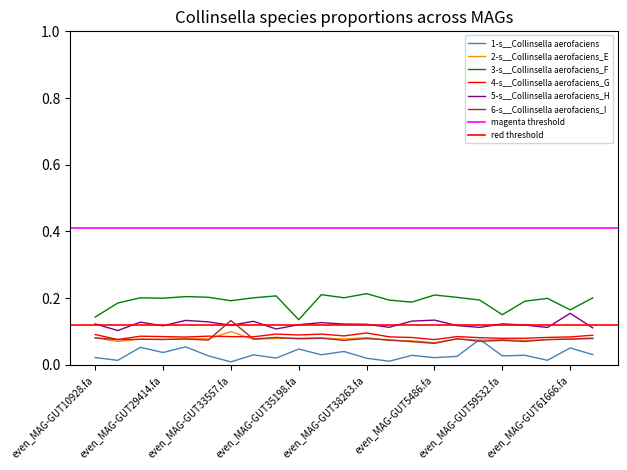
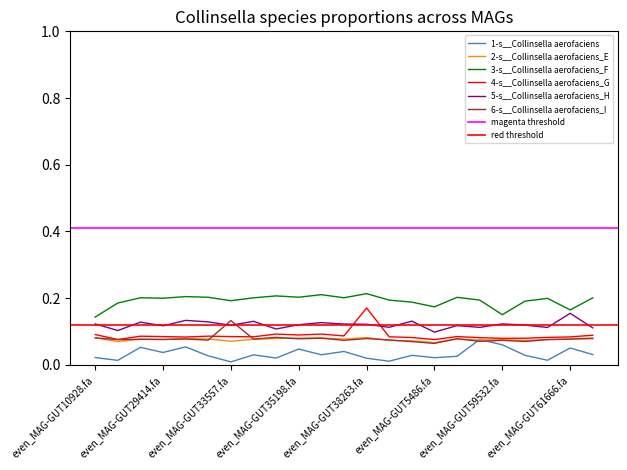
  {
    "1-s__Collinsella aerofaciens": {
      "even_MAG-GUT10928.fa": 0.02,
      "even_MAG-GUT29414.fa": 0.04,
      "even_MAG-GUT33557.fa": 0.01,
      "even_MAG-GUT35198.fa": 0.05,
      "even_MAG-GUT38263.fa": 0.02,
      "even_MAG-GUT5486.fa": 0.02,
-     "even_MAG-GUT59532.fa": 0.03,
+     "even_MAG-GUT59532.fa": 0.06,
      "even_MAG-GUT61666.fa": 0.05
    },
    "2-s__Collinsella aerofaciens_E": {
-     "even_MAG-GUT33557.fa": 0.10
+     "even_MAG-GUT33557.fa": 0.07
    },
    "3-s__Collinsella aerofaciens_F": {
      "even_MAG-GUT10928.fa": 0.14,
      "even_MAG-GUT29414.fa": 0.20,
      "even_MAG-GUT33557.fa": 0.19,
-     "even_MAG-GUT35198.fa": 0.14,
+     "even_MAG-GUT35198.fa": 0.20,
      "even_MAG-GUT38263.fa": 0.21,
-     "even_MAG-GUT5486.fa": 0.21,
+     "even_MAG-GUT5486.fa": 0.17,
      "even_MAG-GUT59532.fa": 0.15,
      "even_MAG-GUT61666.fa": 0.16
    },
    "4-s__Collinsella aerofaciens_G": {
      "even_MAG-GUT10928.fa": 0.09,
      "even_MAG-GUT29414.fa": 0.08,
      "even_MAG-GUT33557.fa": 0.08,
      "even_MAG-GUT35198.fa": 0.09,
-     "even_MAG-GUT38263.fa": 0.10,
+     "even_MAG-GUT38263.fa": 0.17,
      "even_MAG-GUT5486.fa": 0.08
    },
    "5-s__Collinsella aerofaciens_H": {
      "even_MAG-GUT10928.fa": 0.12,
      "even_MAG-GUT29414.fa": 0.12,
      "even_MAG-GUT33557.fa": 0.12,
      "even_MAG-GUT35198.fa": 0.12,
      "even_MAG-GUT38263.fa": 0.12,
-     "even_MAG-GUT5486.fa": 0.13,
+     "even_MAG-GUT5486.fa": 0.10,
      "even_MAG-GUT59532.fa": 0.12,
      "even_MAG-GUT61666.fa": 0.15
    },
    "6-s__Collinsella aerofaciens_I": {
      "even_MAG-GUT33557.fa": 0.13
    }
  }
